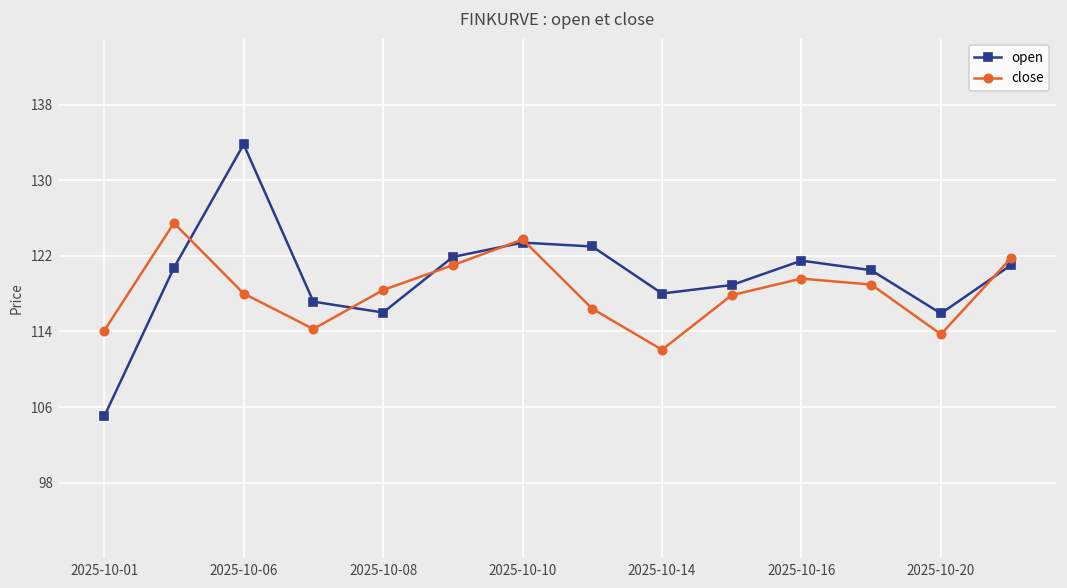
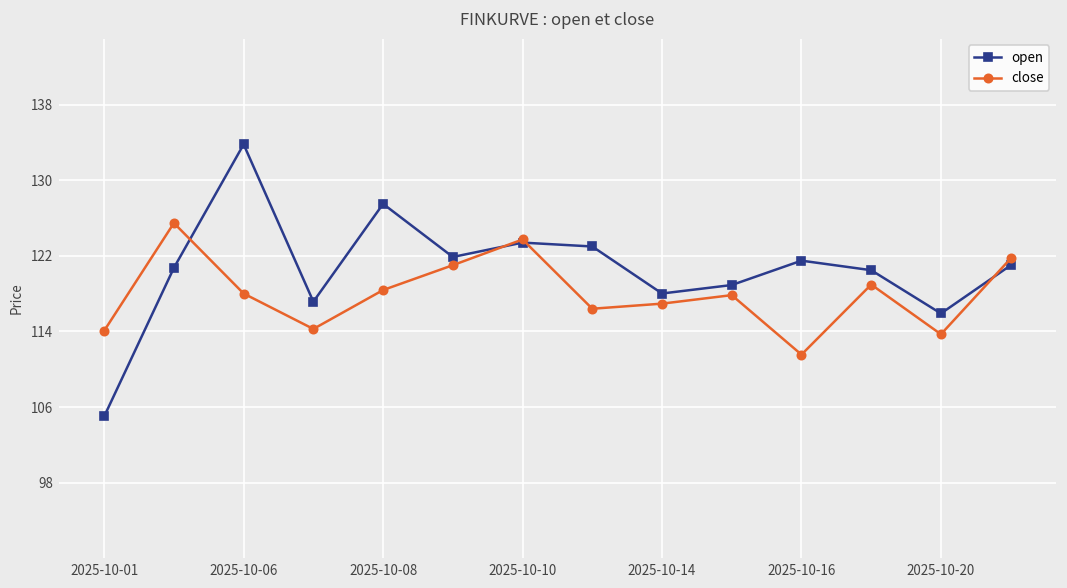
  {
    "open": {
      "2025-10-01": 105,
      "2025-10-06": 134,
-     "2025-10-08": 116,
+     "2025-10-08": 128,
      "2025-10-10": 123,
      "2025-10-14": 118,
      "2025-10-16": 121,
      "2025-10-20": 116
    },
    "close": {
      "2025-10-01": 114,
      "2025-10-06": 118,
      "2025-10-08": 118,
      "2025-10-10": 124,
-     "2025-10-14": 112,
-     "2025-10-16": 120,
+     "2025-10-14": 117,
+     "2025-10-16": 112,
      "2025-10-20": 114
    }
  }
